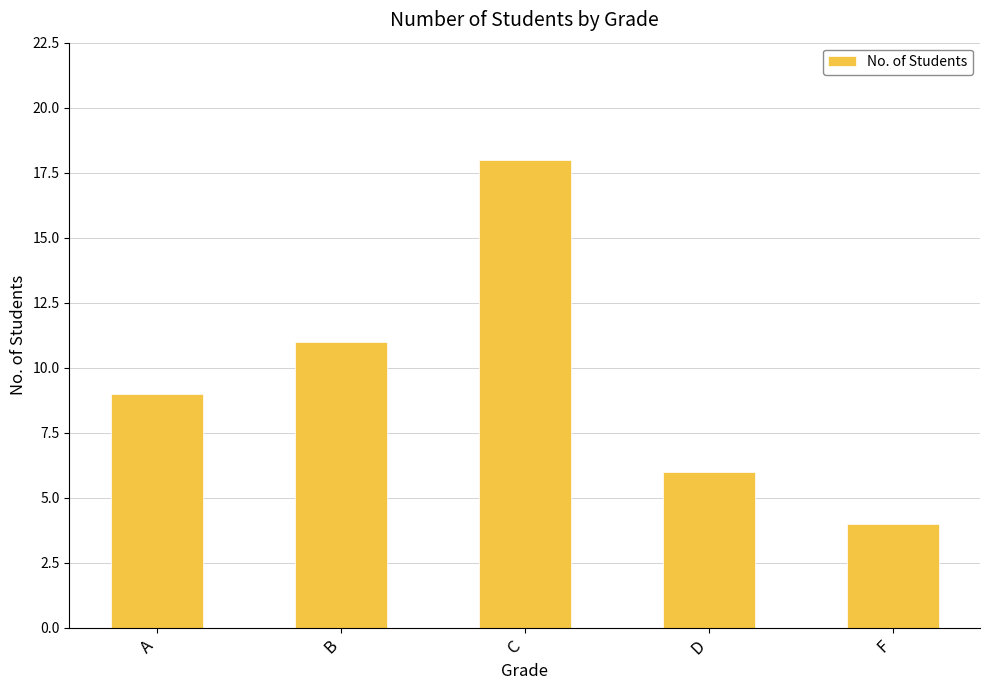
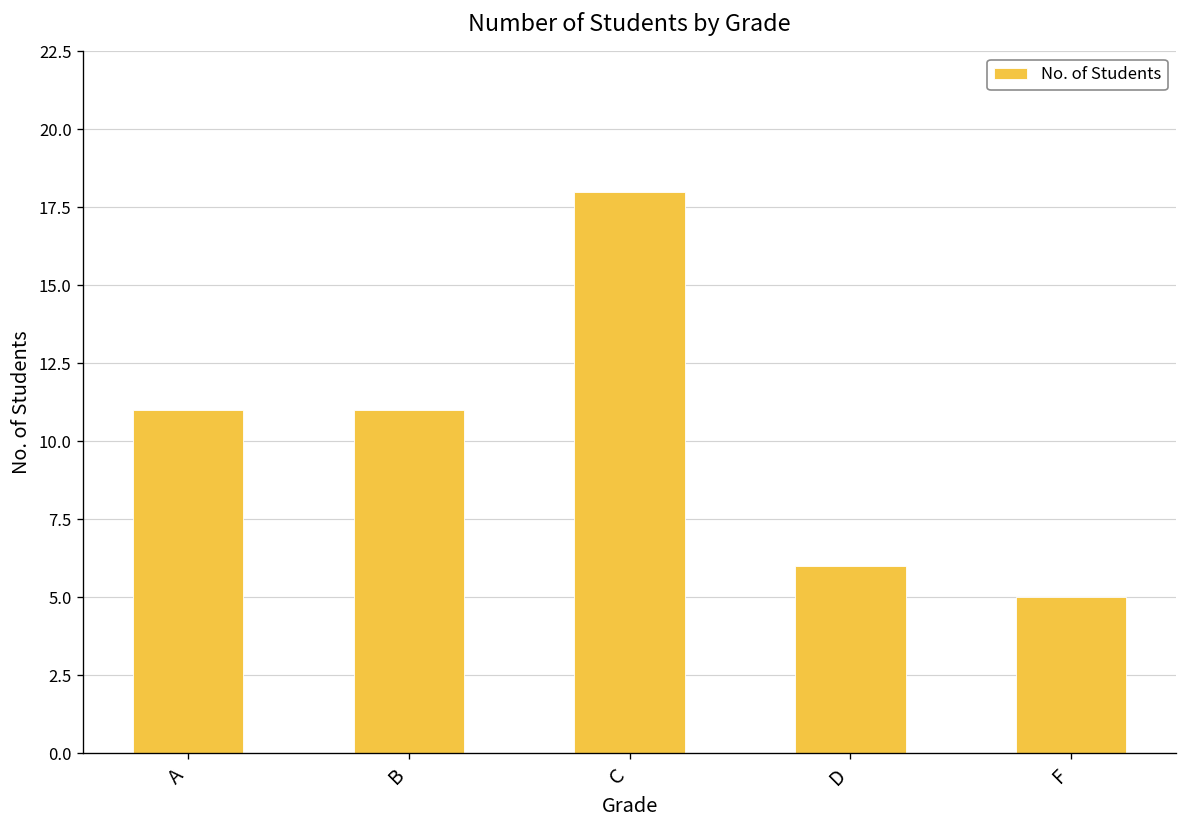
  {
-   "A": 9,
+   "A": 11,
    "B": 11,
    "C": 18,
    "D": 6,
-   "F": 4
+   "F": 5
  }
